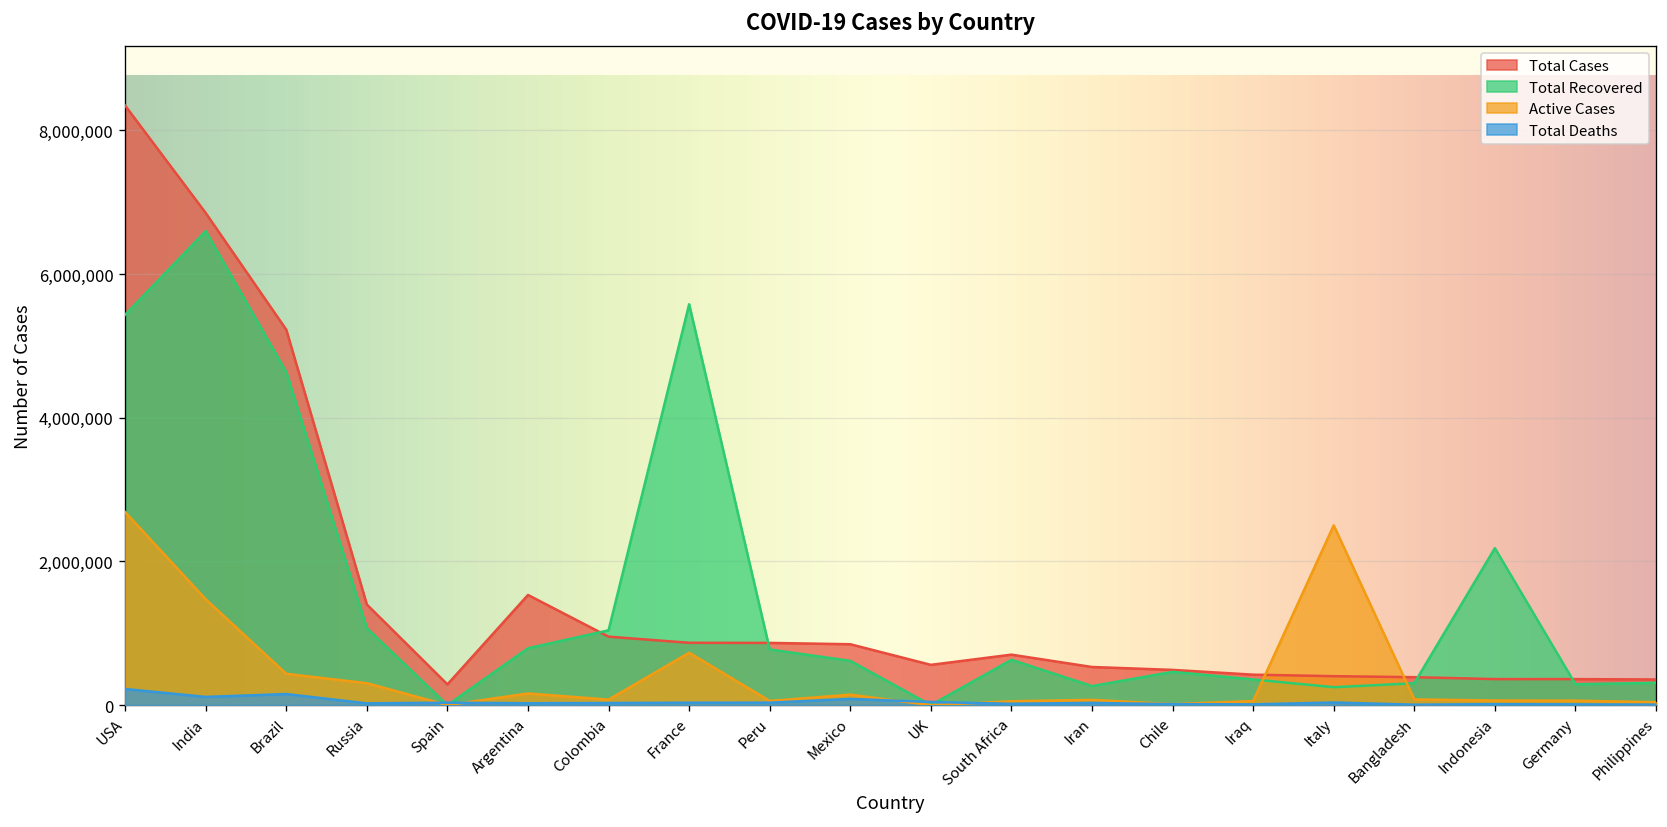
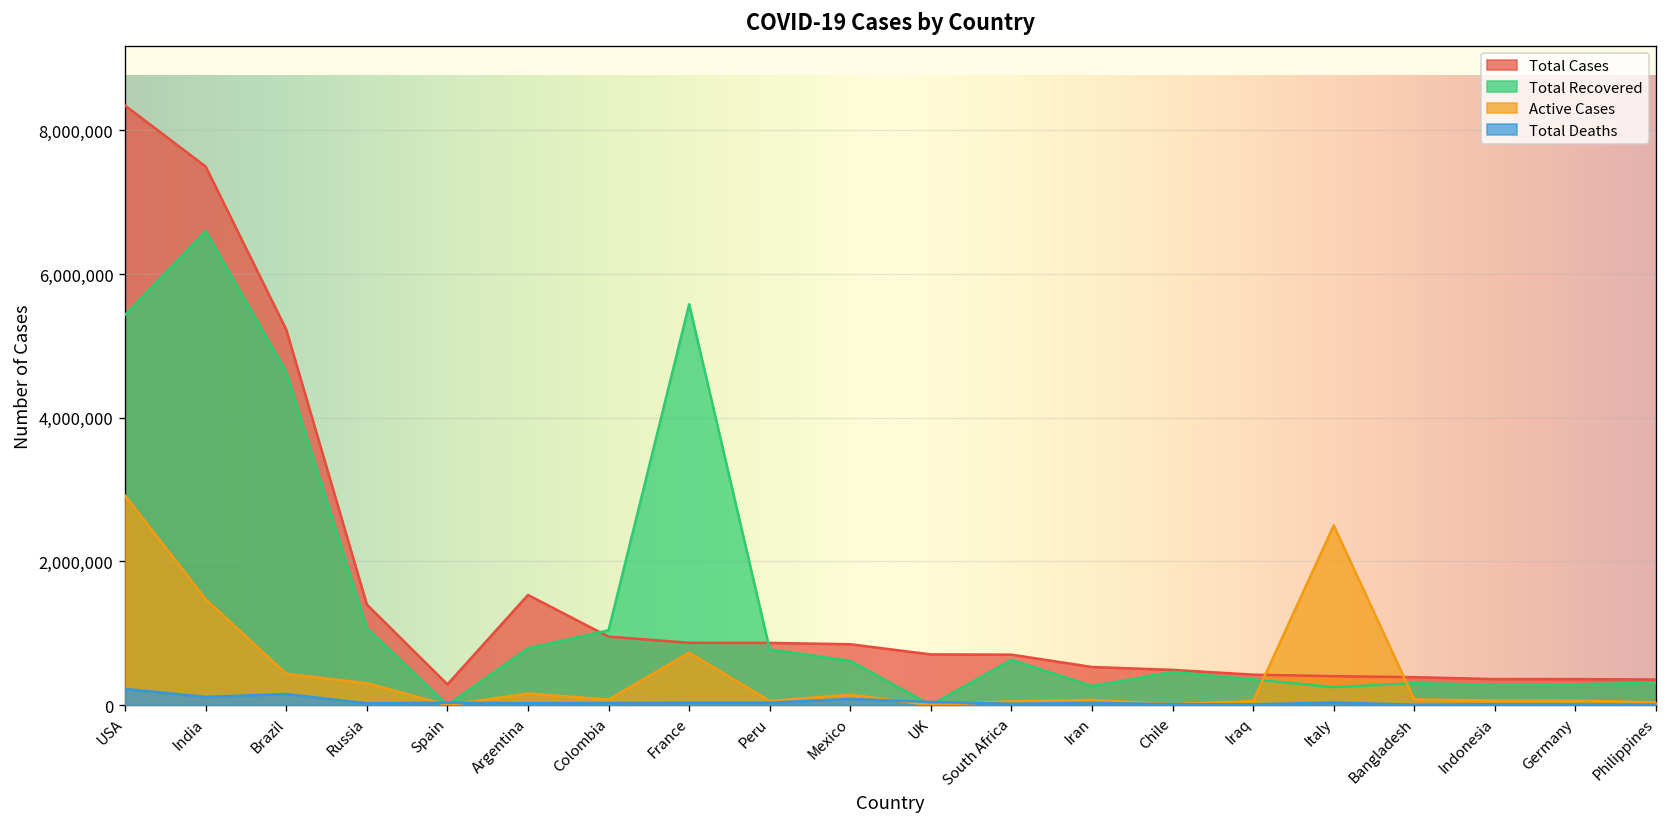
  {
    "Total Cases": {
      "USA": "8,300,000",
-     "India": "6,800,000",
+     "India": "7,500,000",
      "Brazil": "5,200,000",
      "Russia": "1,400,000",
      "Spain": "300,000",
      "Argentina": "1,500,000",
      "Colombia": "1,000,000",
      "France": "900,000",
      "Peru": "900,000",
      "Mexico": "800,000",
-     "UK": "600,000",
+     "UK": "700,000",
      "South Africa": "700,000",
      "Iran": "500,000",
      "Iraq": "400,000",
      "Italy": "400,000",
      "Bangladesh": "400,000",
      "Indonesia": "400,000",
      "Germany": "400,000",
      "Philippines": "400,000"
    },
    "Total Recovered": {
      "USA": "5,400,000",
      "India": "6,600,000",
      "Brazil": "4,600,000",
      "Russia": "1,100,000",
      "Argentina": "800,000",
      "Colombia": "1,000,000",
      "France": "5,600,000",
      "Peru": "800,000",
      "Mexico": "600,000",
      "South Africa": "600,000",
      "Iran": "300,000",
      "Iraq": "400,000",
      "Italy": "200,000",
      "Bangladesh": "300,000",
-     "Indonesia": "2,200,000",
+     "Indonesia": "300,000",
      "Germany": "300,000",
      "Philippines": "300,000"
    },
    "Active Cases": {
-     "USA": "2,700,000",
+     "USA": "2,900,000",
      "India": "1,500,000",
      "Brazil": "400,000",
      "Russia": "300,000",
      "Argentina": "200,000",
      "Colombia": "100,000",
      "France": "700,000",
      "Mexico": "100,000",
      "Iraq": "100,000",
      "Italy": "2,500,000",
      "Bangladesh": "100,000",
      "Indonesia": "100,000",
      "Germany": "100,000"
    },
    "Total Deaths": {
      "USA": "200,000",
      "India": "100,000",
      "Brazil": "200,000",
      "Russia": "0",
      "Argentina": "0",
      "Colombia": "0",
      "France": "0",
      "Mexico": "100,000",
      "UK": "0",
      "Iraq": "0",
      "Italy": "0",
      "Bangladesh": "0",
      "Indonesia": "0",
      "Germany": "0"
    }
  }
